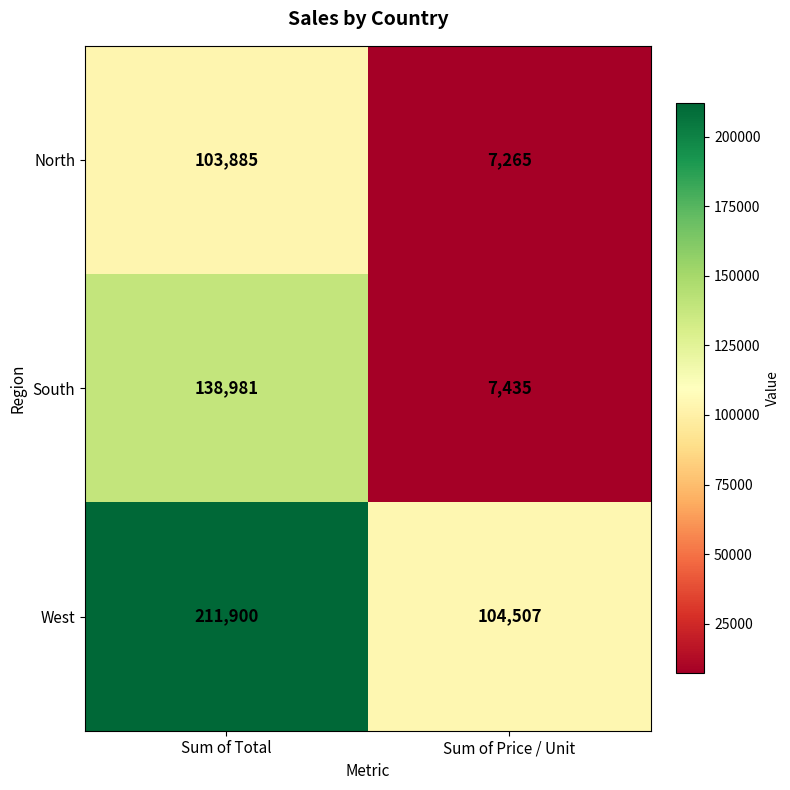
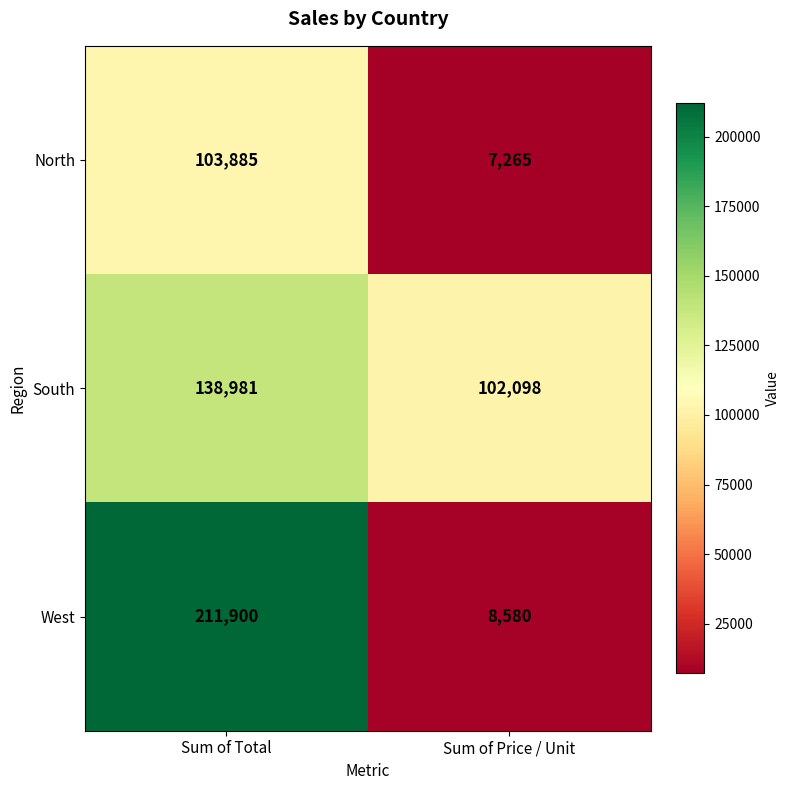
  {
    "North": {
      "Sum of Total": "103,885",
      "Sum of Price / Unit": "7,265"
    },
    "South": {
      "Sum of Total": "138,981",
-     "Sum of Price / Unit": "7,435"
+     "Sum of Price / Unit": "102,098"
    },
    "West": {
      "Sum of Total": "211,900",
-     "Sum of Price / Unit": "104,507"
+     "Sum of Price / Unit": "8,580"
    }
  }
